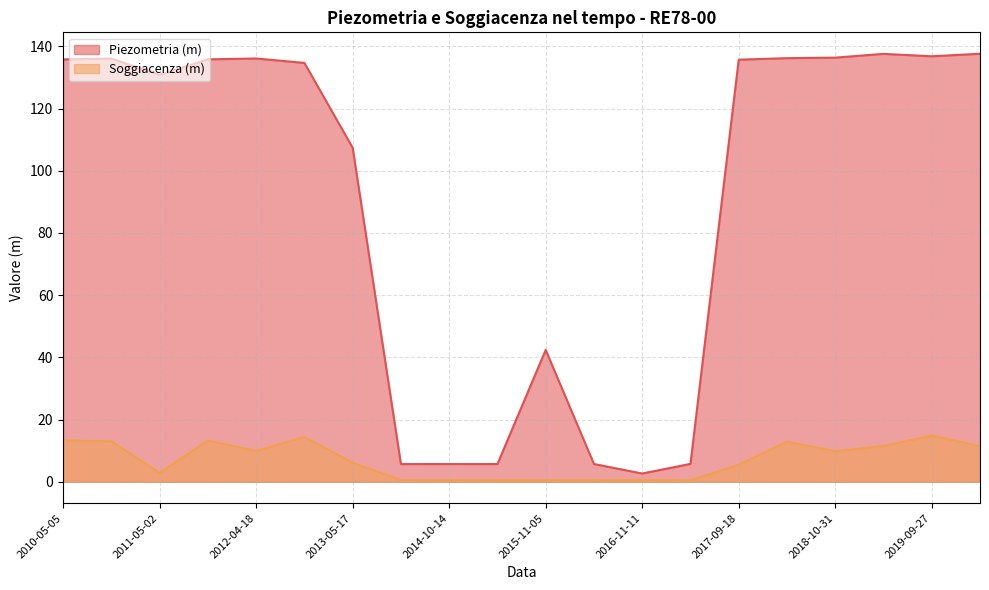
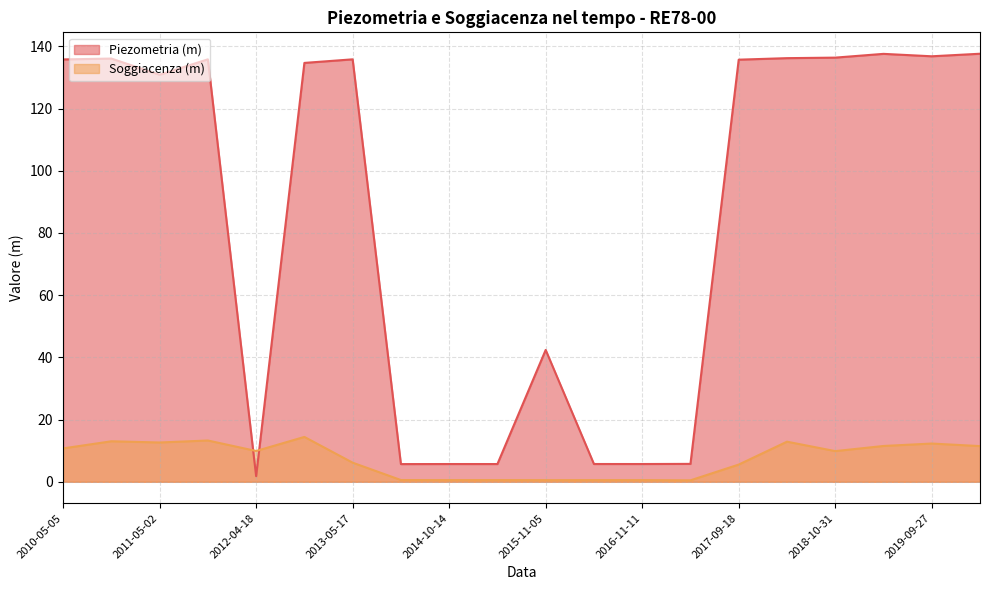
  {
    "Piezometria (m)": {
      "2010-05-05": 136,
-     "2012-04-18": 136,
-     "2013-05-17": 107,
+     "2012-04-18": 2,
+     "2013-05-17": 136,
      "2014-10-14": 6,
      "2015-11-05": 42,
-     "2016-11-11": 3,
+     "2016-11-11": 6,
      "2017-09-18": 136,
      "2018-10-31": 136,
      "2019-09-27": 137
    },
    "Soggiacenza (m)": {
-     "2010-05-05": 13,
-     "2011-05-02": 3,
+     "2010-05-05": 11,
+     "2011-05-02": 13,
      "2012-04-18": 10,
      "2013-05-17": 6,
      "2014-10-14": 1,
      "2015-11-05": 1,
      "2016-11-11": 1,
      "2017-09-18": 6,
      "2018-10-31": 10,
-     "2019-09-27": 15
+     "2019-09-27": 12
    }
  }
